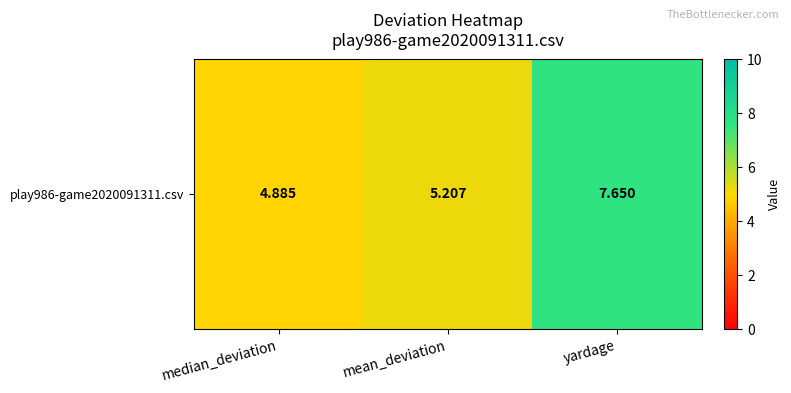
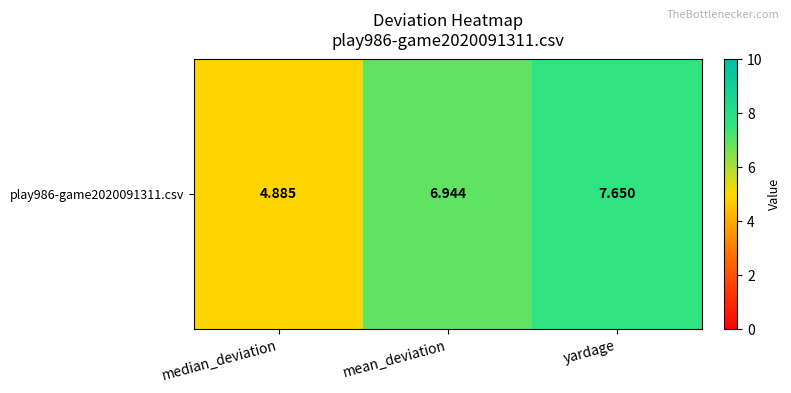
  {
    "play986-game2020091311.csv": {
      "median_deviation": 4.885,
-     "mean_deviation": 5.207,
+     "mean_deviation": 6.944,
      "yardage": 7.650
    }
  }
